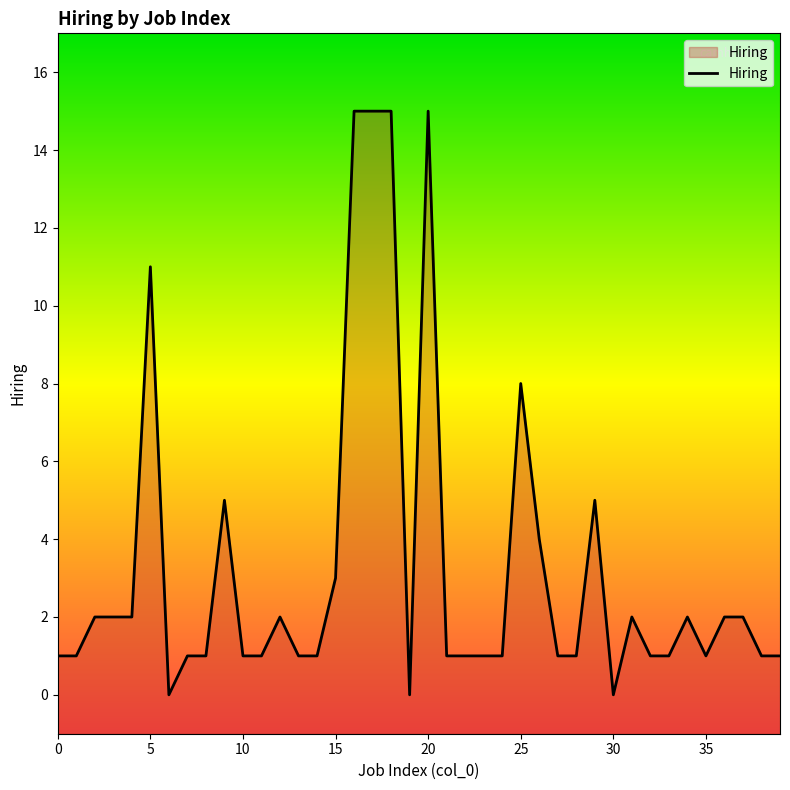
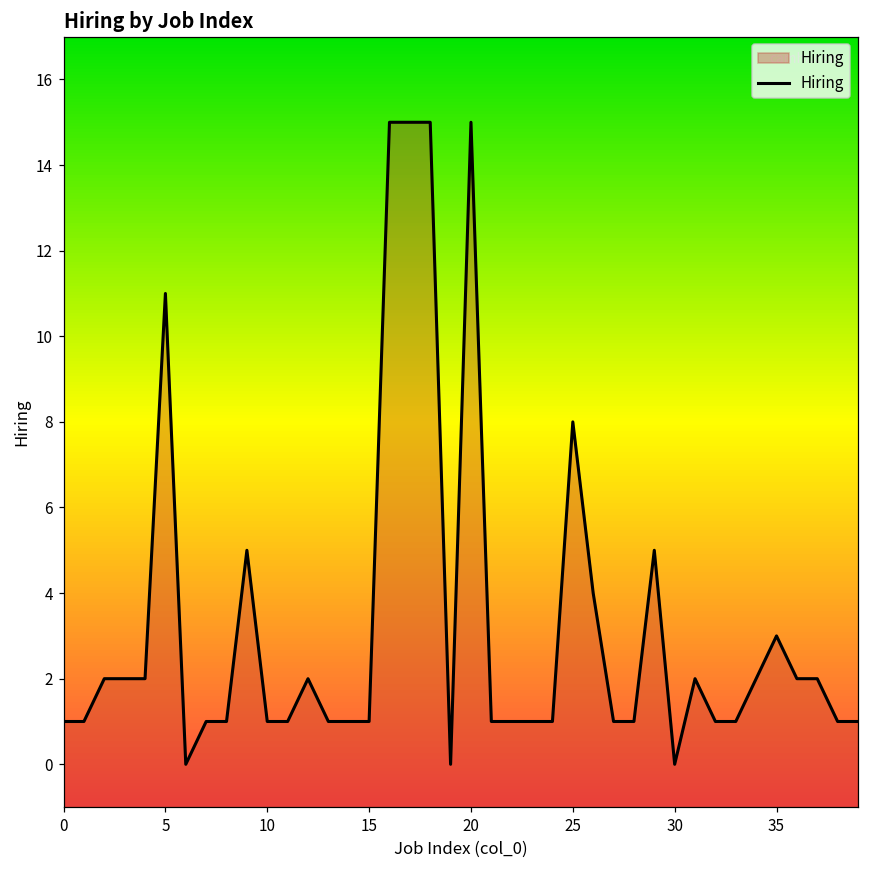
  {
    "0": 1,
    "5": 11,
    "10": 1,
-   "15": 3,
+   "15": 1,
    "20": 15,
    "25": 8,
    "30": 0,
-   "35": 1
+   "35": 3
  }
